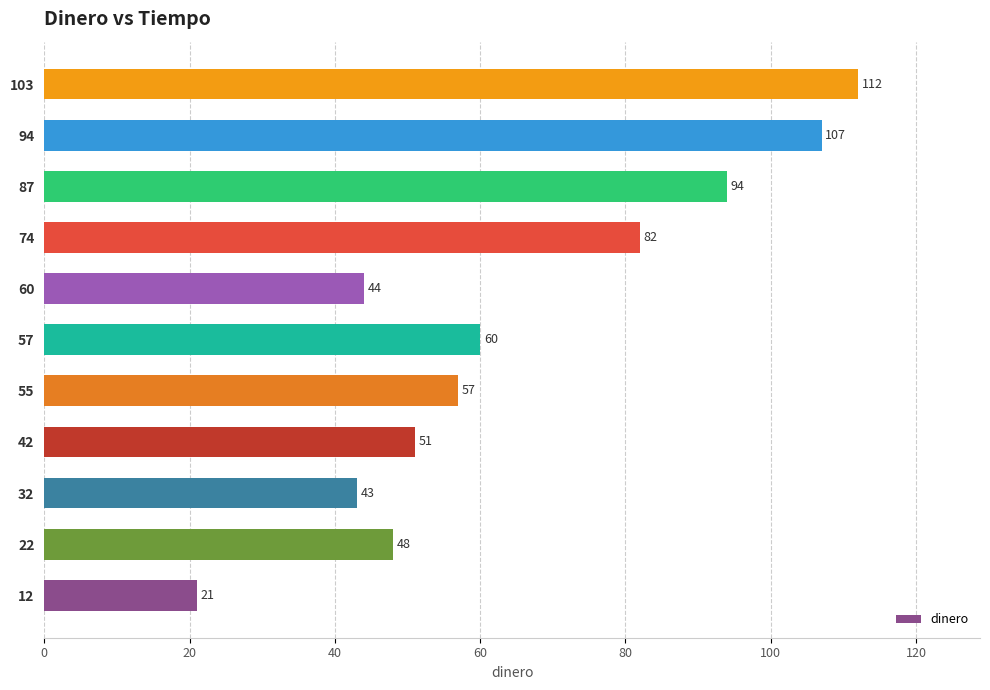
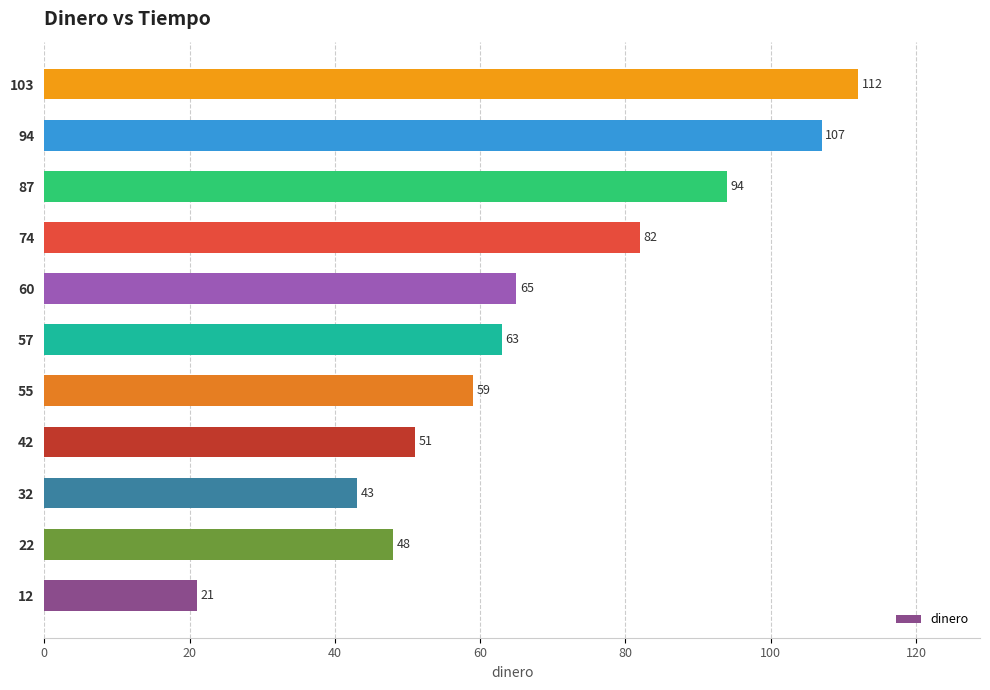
  {
    "103": 112,
    "94": 107,
    "87": 94,
    "74": 82,
-   "60": 44,
-   "57": 60,
-   "55": 57,
+   "60": 65,
+   "57": 63,
+   "55": 59,
    "42": 51,
    "32": 43,
    "22": 48,
    "12": 21
  }
